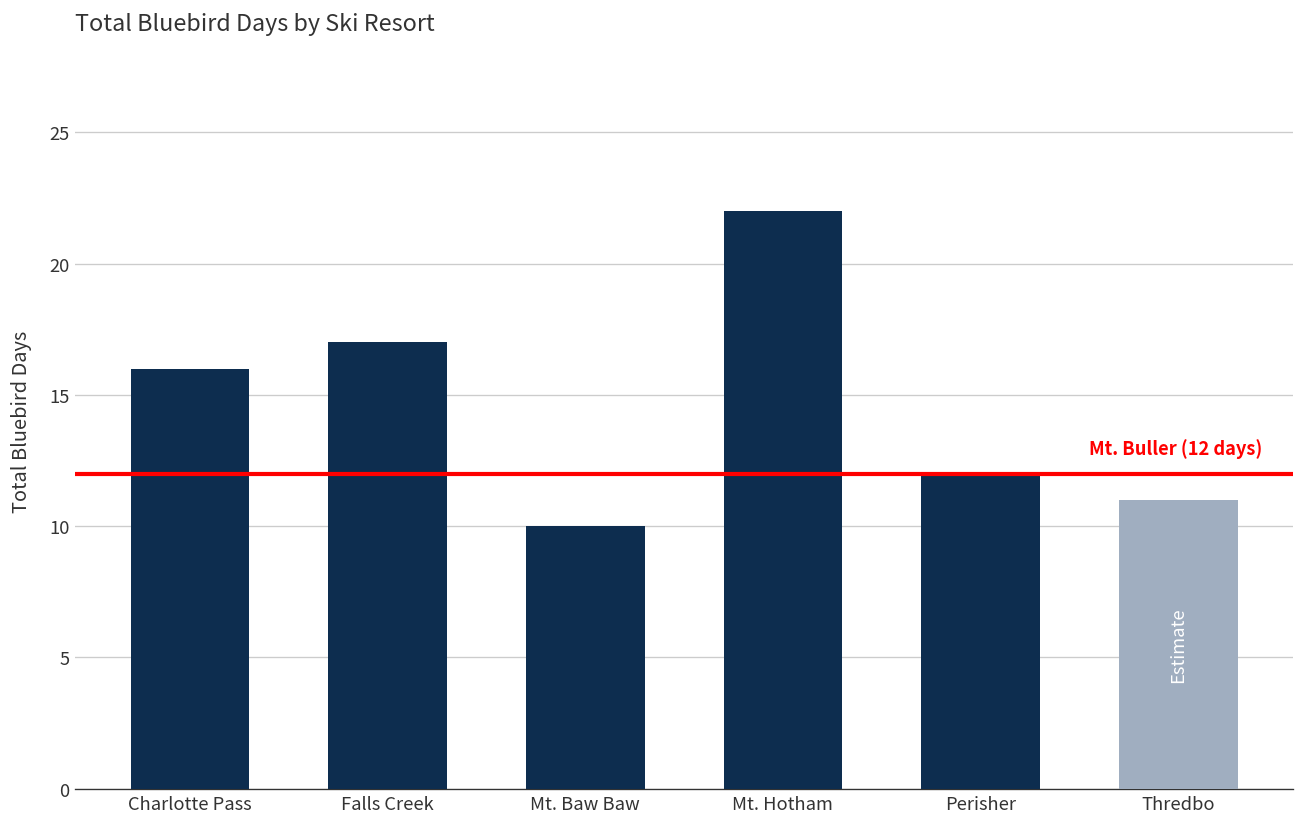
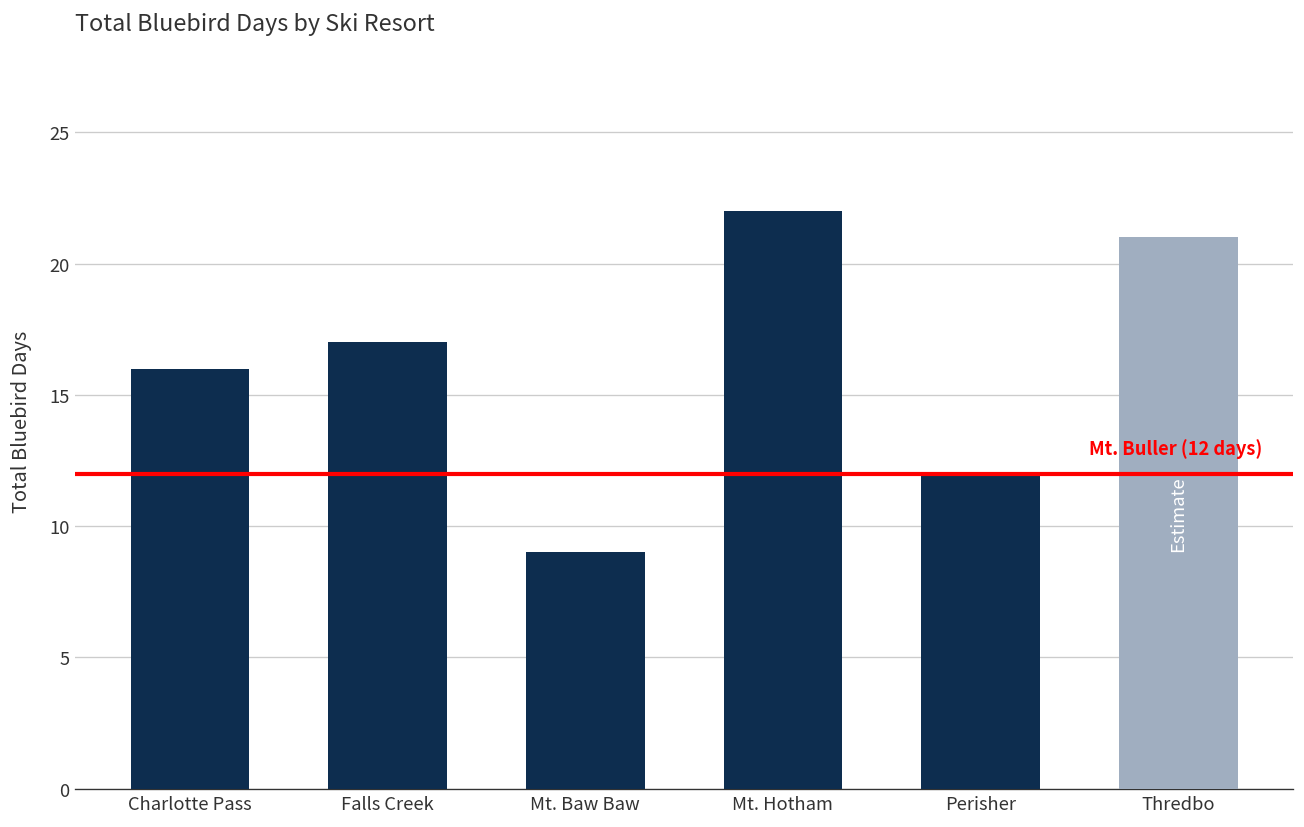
  {
    "Charlotte Pass": 16,
    "Falls Creek": 17,
-   "Mt. Baw Baw": 10,
+   "Mt. Baw Baw": 9,
    "Mt. Hotham": 22,
    "Perisher": 12,
-   "Thredbo": 11
+   "Thredbo": 21
  }
